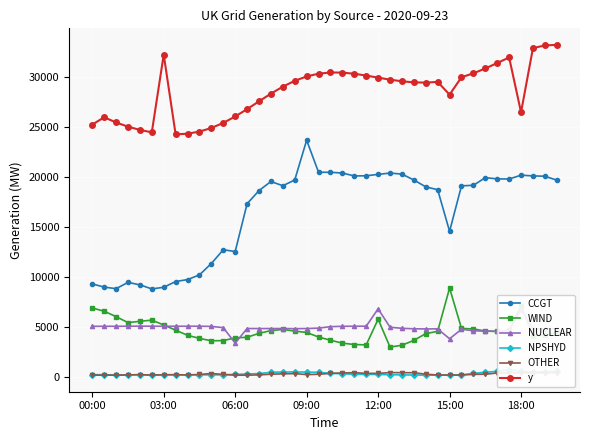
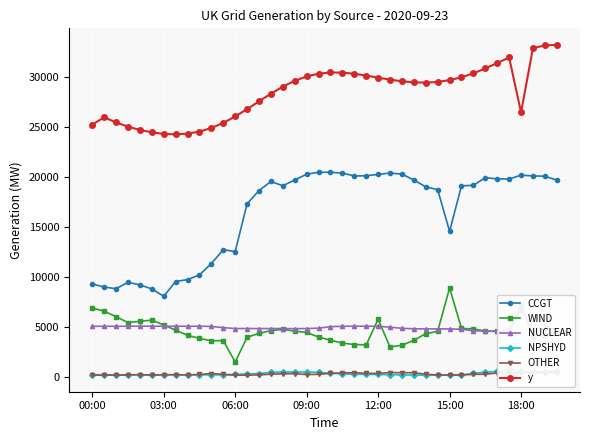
  {
    "CCGT": {
      "00:00": 9000,
-     "03:00": 9000,
+     "03:00": 8000,
      "06:00": 13000,
-     "09:00": 24000,
+     "09:00": 20000,
      "12:00": 20000,
      "15:00": 15000,
      "18:00": 20000
    },
    "WIND": {
      "00:00": 7000,
-     "06:00": 4000,
+     "06:00": 1000,
      "09:00": 4000,
      "12:00": 6000,
      "15:00": 9000
    },
    "NUCLEAR": {
      "00:00": 5000,
-     "06:00": 3000,
+     "06:00": 5000,
      "09:00": 5000,
-     "12:00": 7000,
-     "15:00": 4000
+     "12:00": 5000,
+     "15:00": 5000
    },
    "y": {
      "00:00": 25000,
-     "03:00": 32000,
+     "03:00": 24000,
      "06:00": 26000,
      "09:00": 30000,
      "12:00": 30000,
-     "15:00": 28000,
+     "15:00": 30000,
      "18:00": 26000
    }
  }
